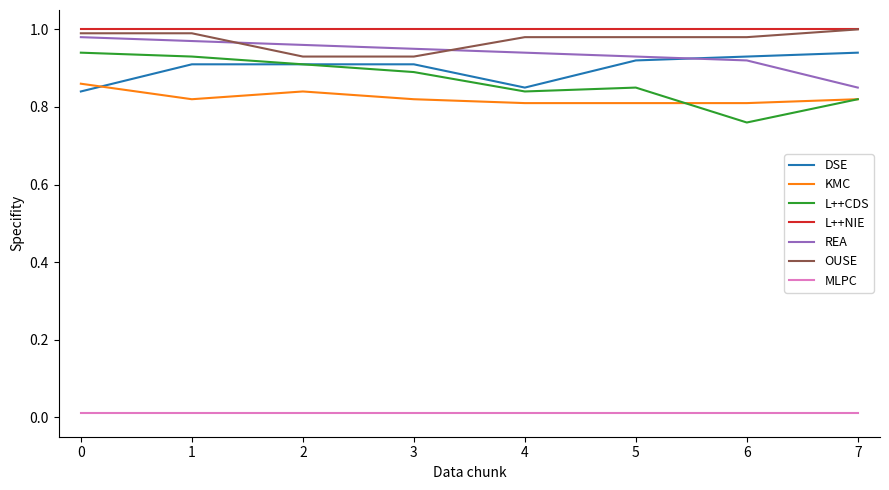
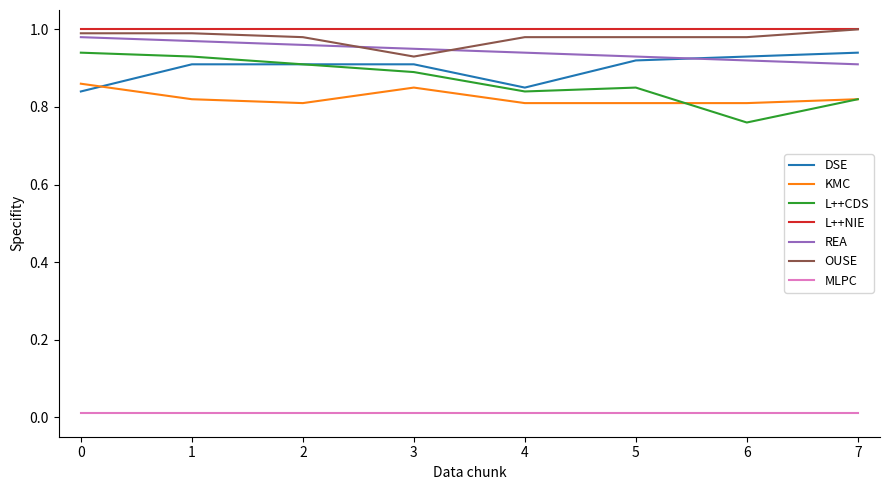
  {
    "DSE": {
      "0": 0.84,
      "1": 0.91,
      "3": 0.91,
      "4": 0.85,
      "5": 0.92,
      "6": 0.93,
      "7": 0.94
    },
    "KMC": {
      "0": 0.86,
      "1": 0.82,
-     "2": 0.84,
-     "3": 0.82,
+     "2": 0.81,
+     "3": 0.85,
      "4": 0.81,
      "5": 0.81,
      "6": 0.81
    },
    "L++CDS": {
      "0": 0.94,
      "1": 0.93,
      "3": 0.89,
      "4": 0.84,
      "5": 0.85,
      "6": 0.76
    },
    "L++NIE": {
      "0": 1.00,
      "1": 1.00,
      "2": 1.00,
      "3": 1.00,
      "4": 1.00,
      "5": 1.00,
      "6": 1.00
    },
    "REA": {
      "0": 0.98,
      "1": 0.97,
      "2": 0.96,
      "3": 0.95,
      "4": 0.94,
      "5": 0.93,
      "6": 0.92,
-     "7": 0.85
+     "7": 0.91
    },
    "OUSE": {
      "0": 0.99,
      "1": 0.99,
-     "2": 0.93,
+     "2": 0.98,
      "3": 0.93,
      "4": 0.98,
      "5": 0.98,
      "6": 0.98
    },
    "MLPC": {
      "0": 0.01,
      "1": 0.01,
      "2": 0.01,
      "3": 0.01,
      "4": 0.01,
      "5": 0.01,
      "6": 0.01,
      "7": 0.01
    }
  }
